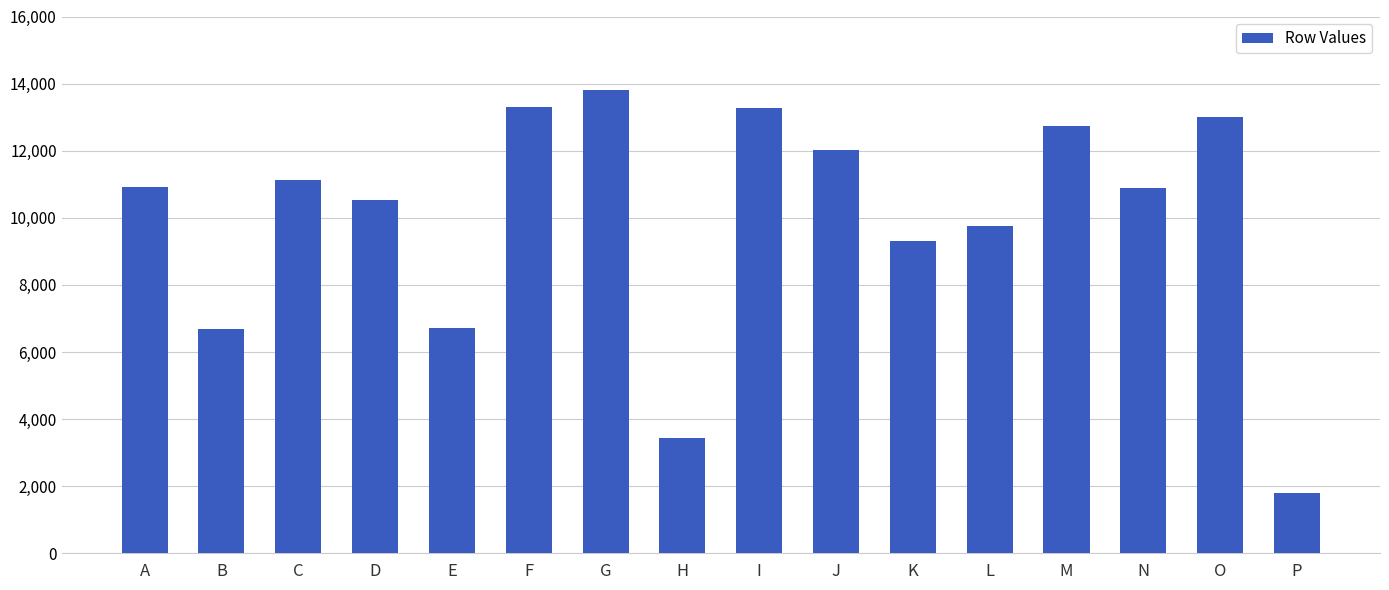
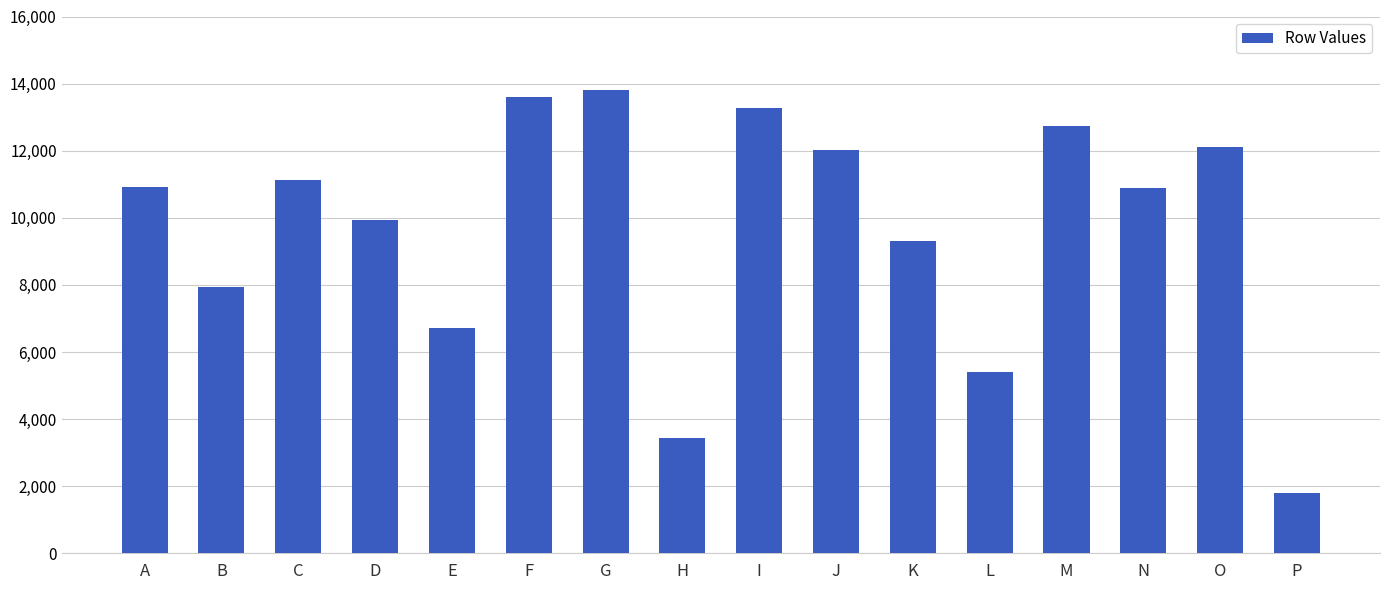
  {
    "A": "10,900",
-   "B": "6,700",
+   "B": "7,900",
    "C": "11,100",
-   "D": "10,500",
+   "D": "9,900",
    "E": "6,700",
-   "F": "13,300",
+   "F": "13,600",
    "G": "13,800",
    "H": "3,400",
    "I": "13,300",
    "J": "12,000",
    "K": "9,300",
-   "L": "9,700",
+   "L": "5,400",
    "M": "12,700",
    "N": "10,900",
-   "O": "13,000",
+   "O": "12,100",
    "P": "1,800"
  }
